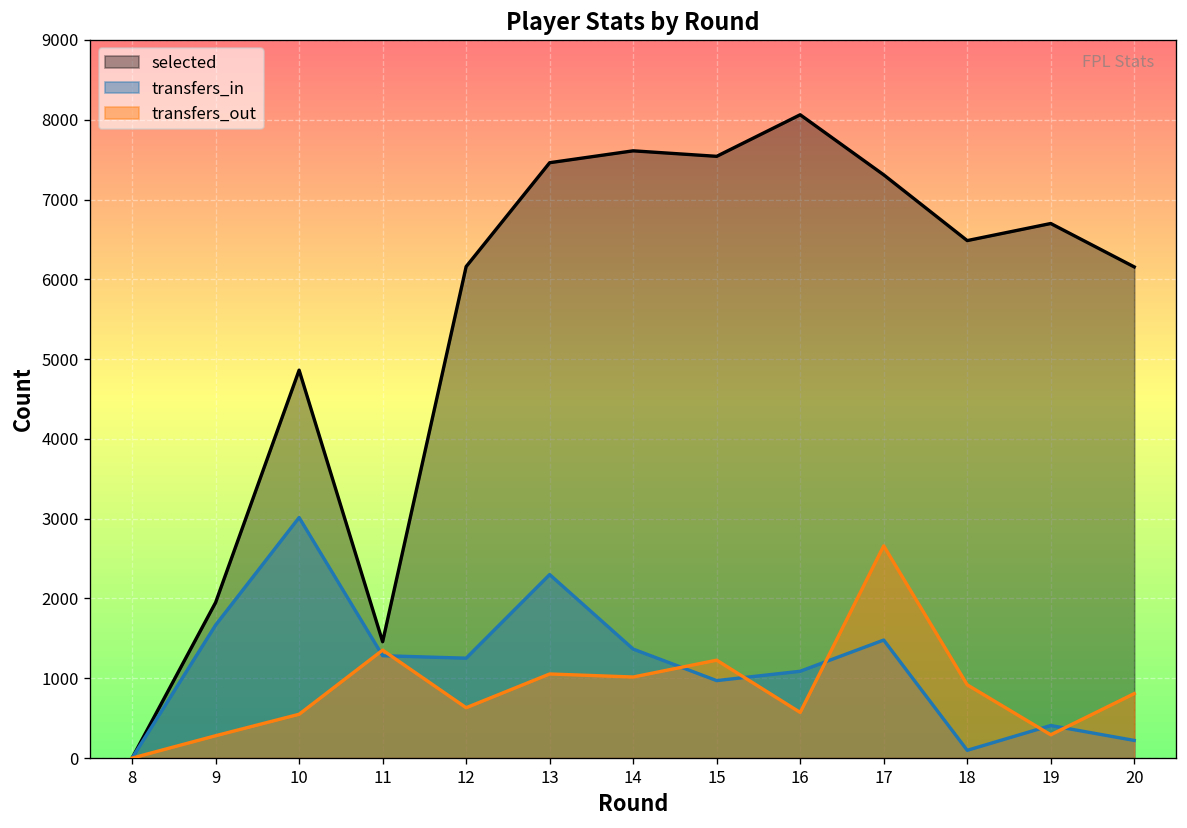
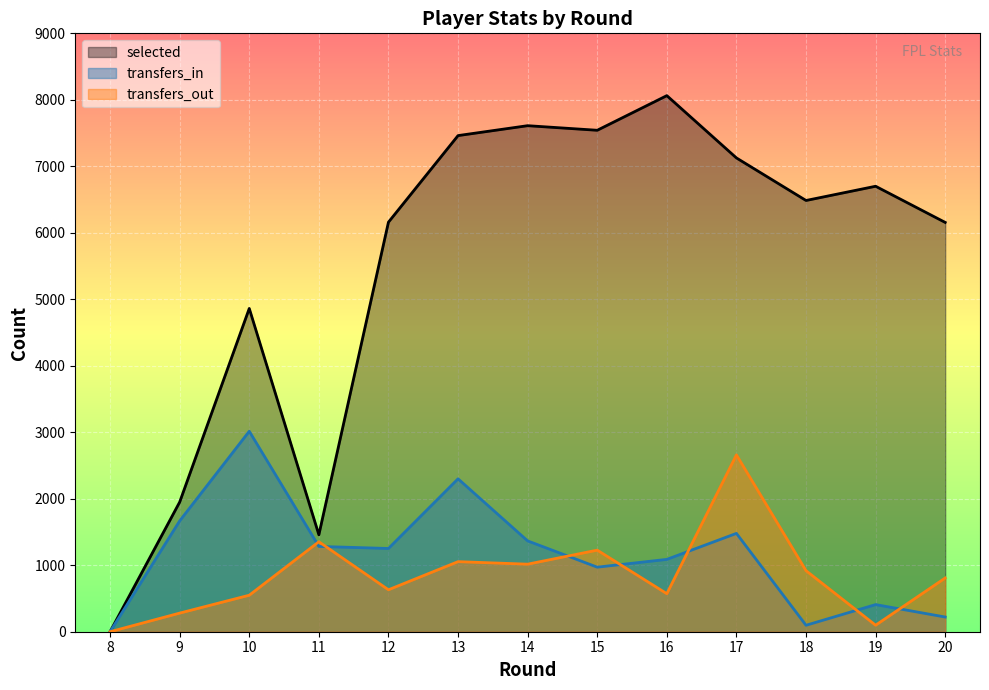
  {
    "selected": {
      "9": 2000,
      "10": 4900,
      "11": 1500,
      "12": 6200,
      "13": 7500,
      "14": 7600,
      "15": 7500,
      "16": 8100,
-     "17": 7300,
+     "17": 7100,
      "18": 6500,
      "19": 6700,
      "20": 6200
    },
    "transfers_in": {
      "9": 1700,
      "10": 3000,
      "11": 1300,
      "12": 1300,
      "13": 2300,
      "14": 1400,
      "15": 1000,
      "16": 1100,
      "17": 1500,
      "18": 100,
      "19": 400,
      "20": 200
    },
    "transfers_out": {
      "9": 300,
      "10": 500,
      "11": 1400,
      "12": 600,
      "13": 1100,
      "14": 1000,
      "15": 1200,
      "16": 600,
      "17": 2700,
      "18": 900,
-     "19": 300,
+     "19": 100,
      "20": 800
    }
  }
